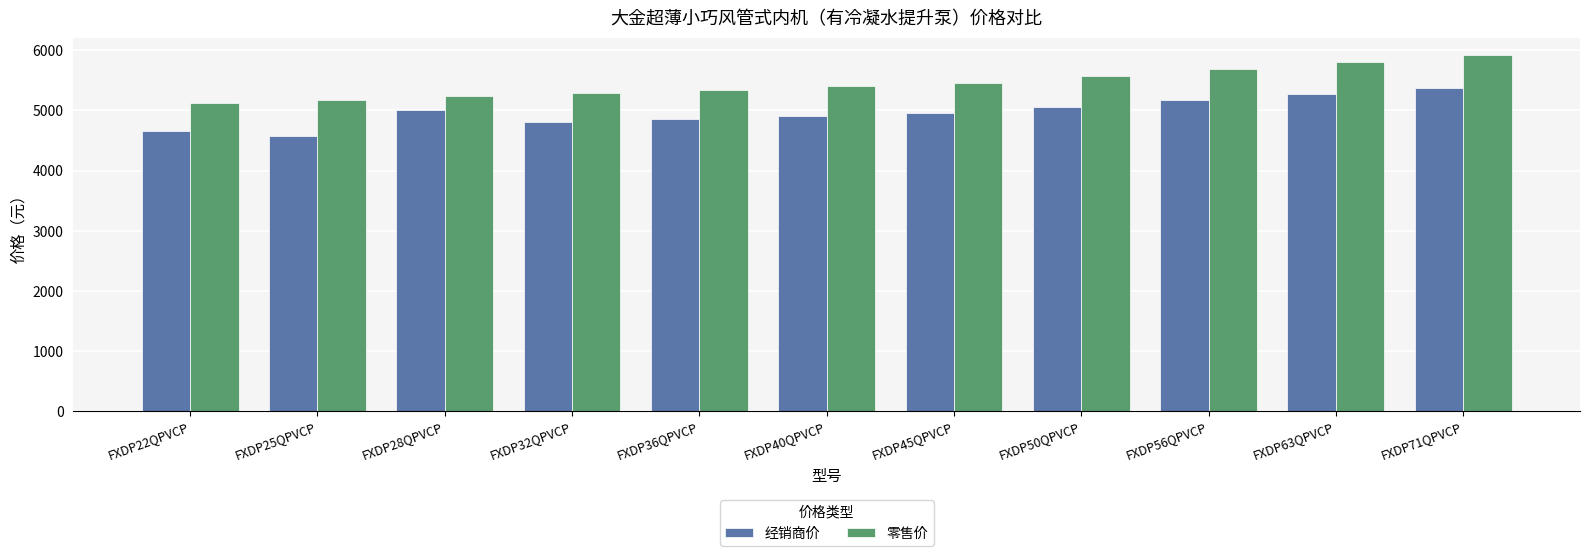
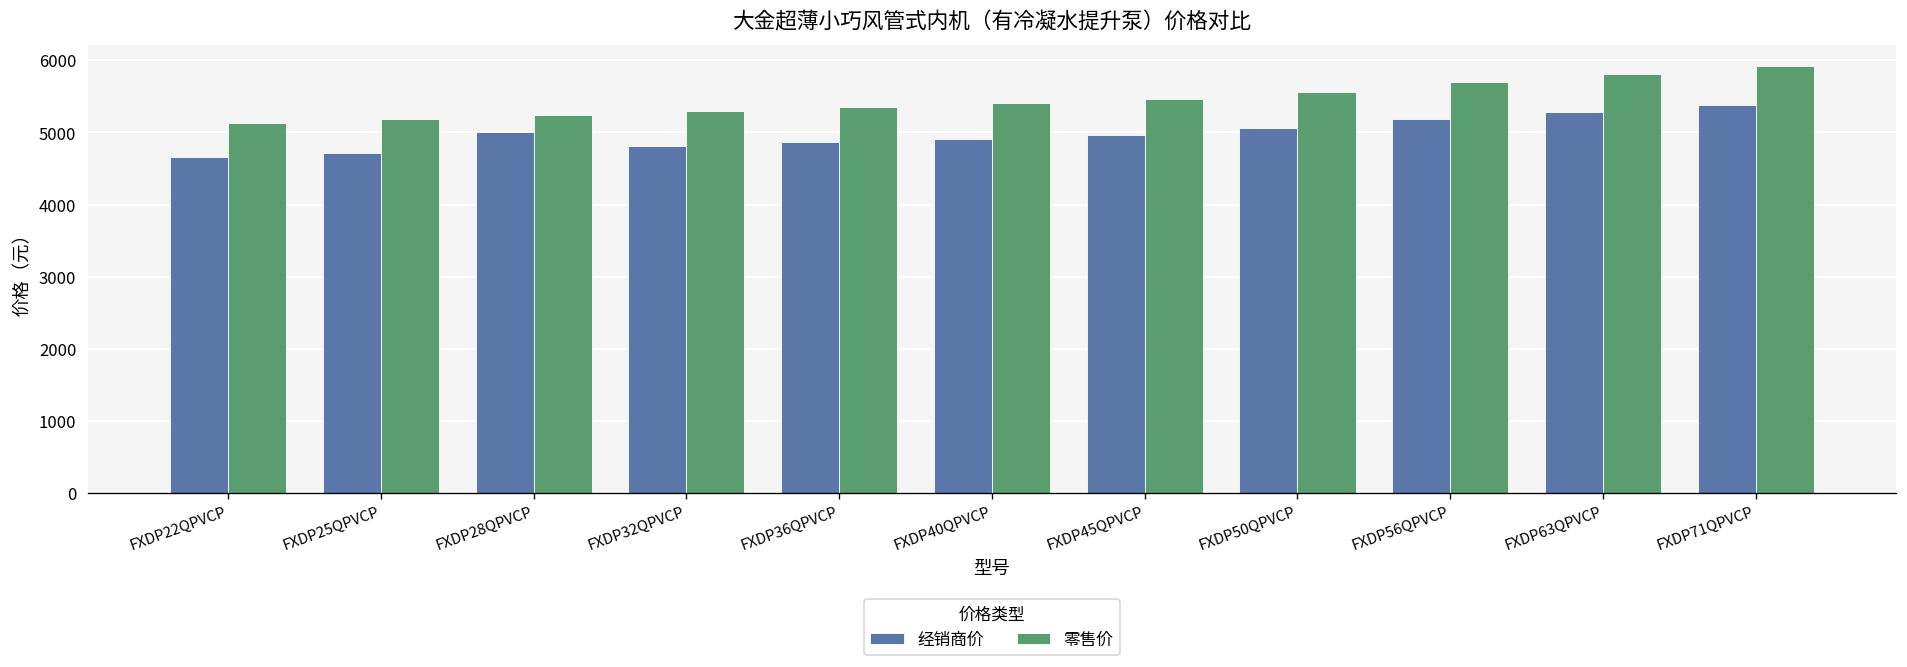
  {
    "经销商价": {
      "FXDP22QPVCP": 4700,
-     "FXDP25QPVCP": 4600,
+     "FXDP25QPVCP": 4700,
      "FXDP28QPVCP": 5000,
      "FXDP32QPVCP": 4800,
      "FXDP36QPVCP": 4900,
      "FXDP40QPVCP": 4900,
      "FXDP45QPVCP": 5000,
      "FXDP50QPVCP": 5100,
      "FXDP56QPVCP": 5200,
      "FXDP63QPVCP": 5300,
      "FXDP71QPVCP": 5400
    },
    "零售价": {
      "FXDP22QPVCP": 5100,
      "FXDP25QPVCP": 5200,
      "FXDP28QPVCP": 5200,
      "FXDP32QPVCP": 5300,
      "FXDP36QPVCP": 5300,
      "FXDP40QPVCP": 5400,
      "FXDP45QPVCP": 5500,
      "FXDP50QPVCP": 5600,
      "FXDP56QPVCP": 5700,
      "FXDP63QPVCP": 5800,
      "FXDP71QPVCP": 5900
    }
  }
